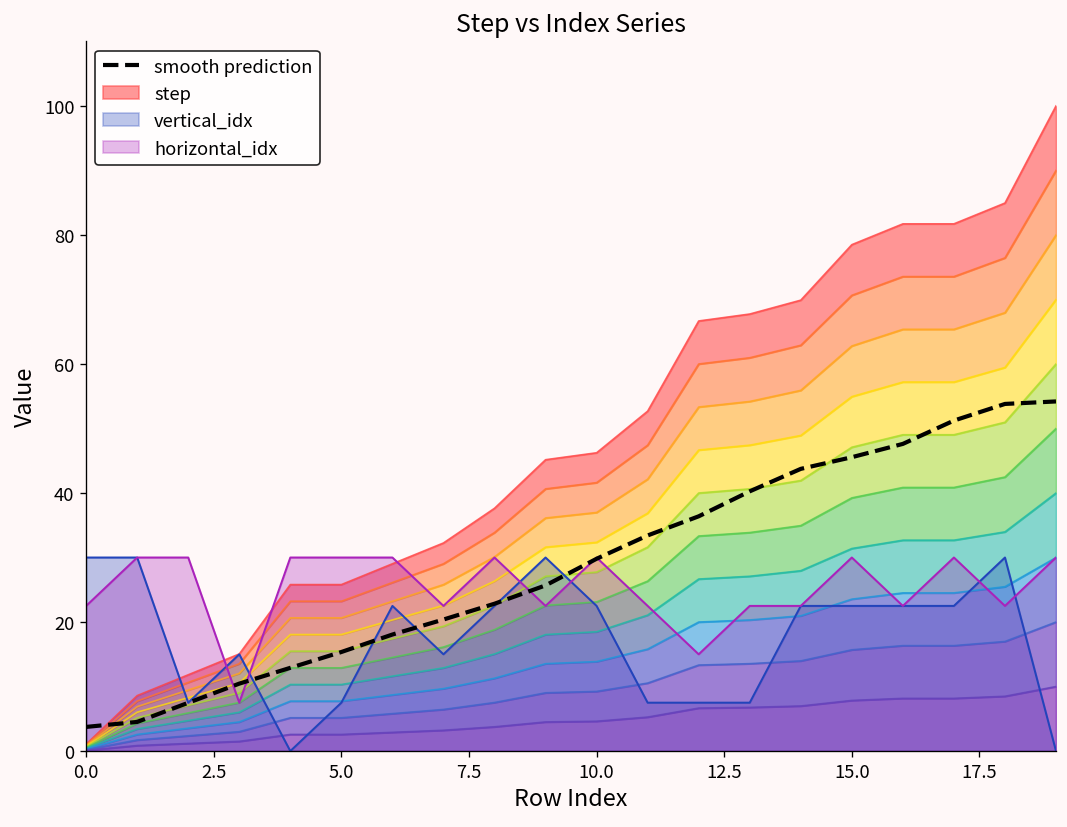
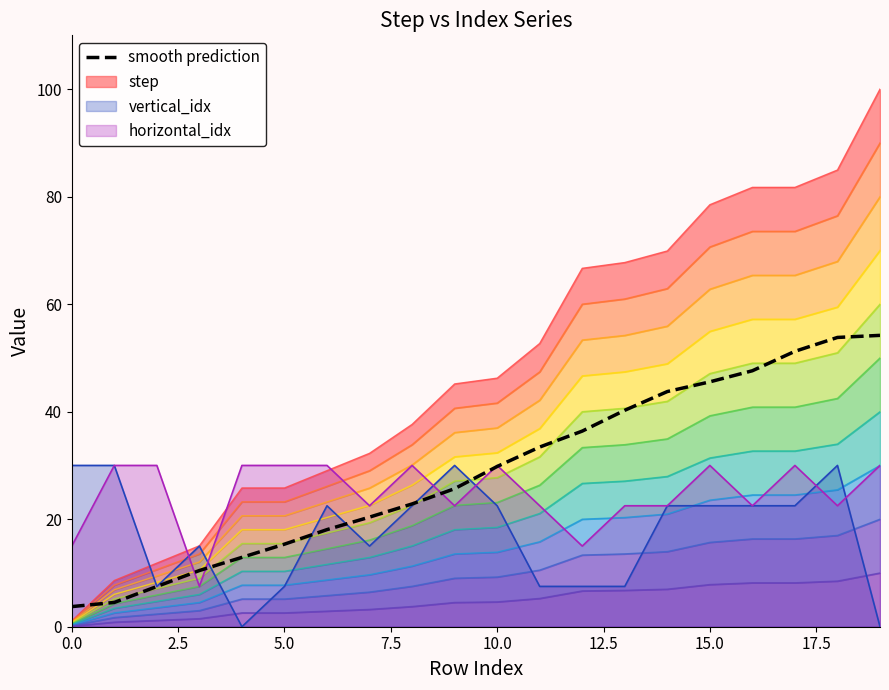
  {
    "horizontal_idx": {
-     "0.0": 23,
+     "0.0": 15,
      "5.0": 30,
      "15.0": 30
    },
    "smooth prediction": {
      "0.0": 4,
      "15.0": 46
    }
  }
